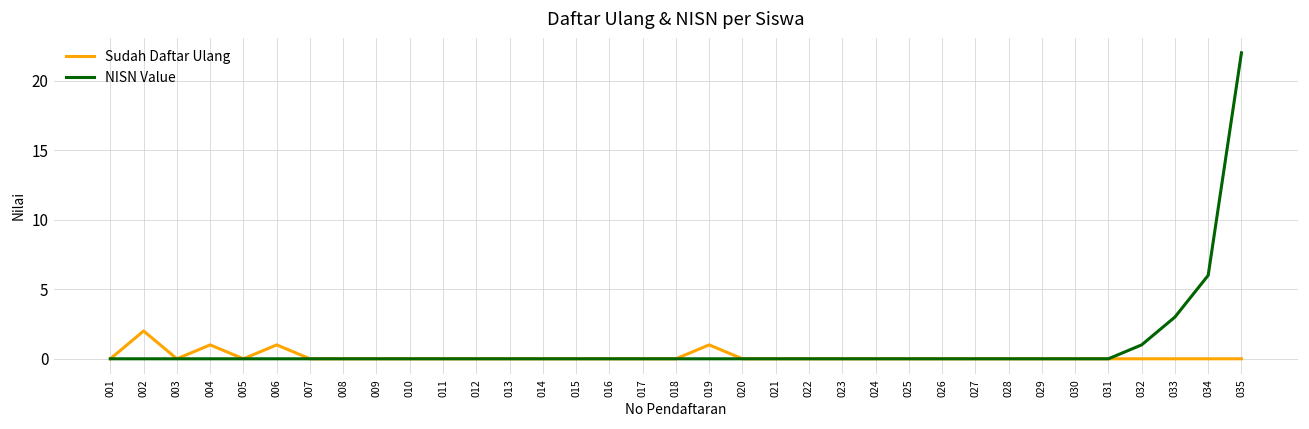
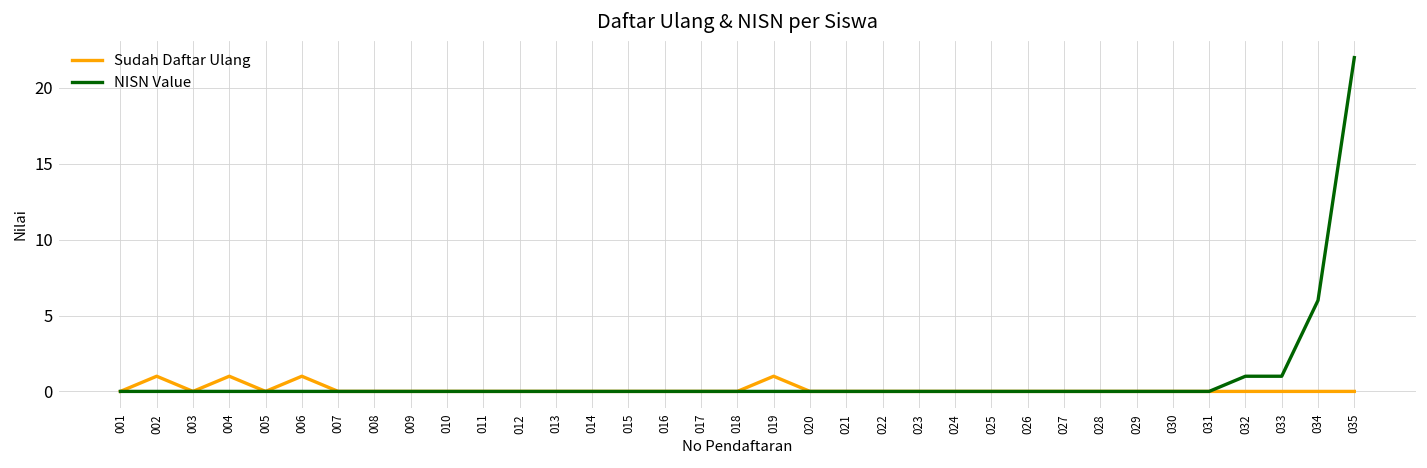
  {
    "Sudah Daftar Ulang": {
-     "002": 2,
+     "002": 1,
      "004": 1,
      "006": 1,
      "019": 1,
      "032": 0,
      "033": 0,
      "034": 0,
      "035": 0
    },
    "NISN Value": {
      "002": 0,
      "004": 0,
      "006": 0,
      "019": 0,
      "032": 1,
-     "033": 3,
+     "033": 1,
      "034": 6,
      "035": 22
    }
  }
